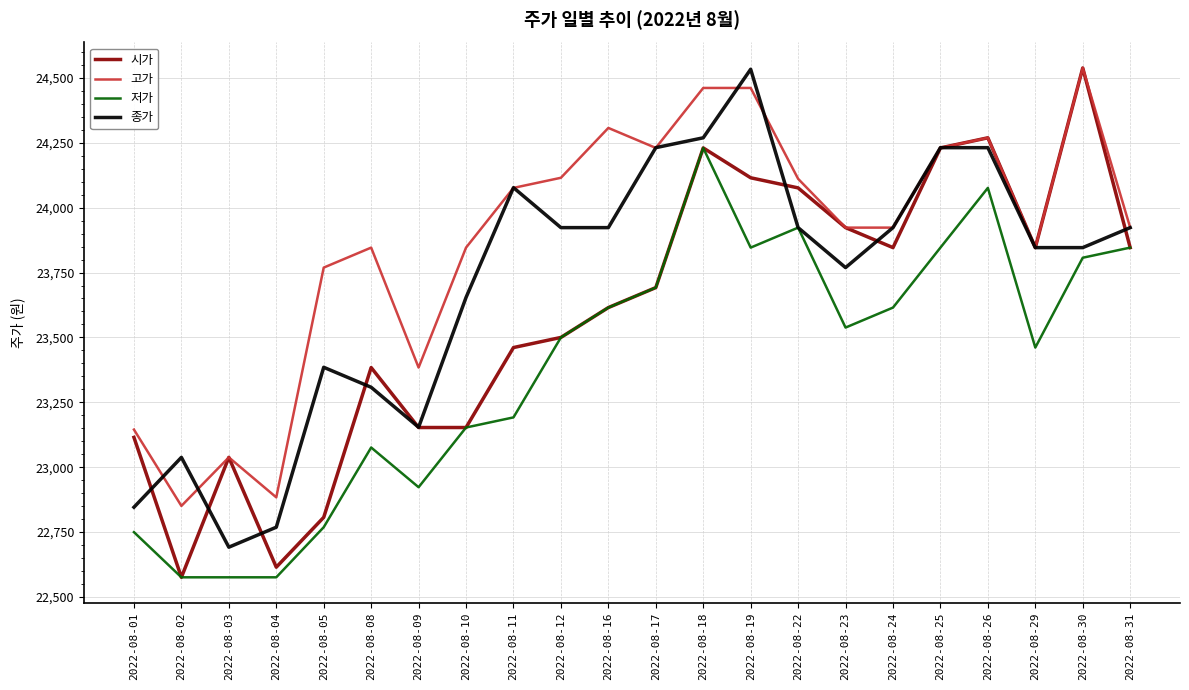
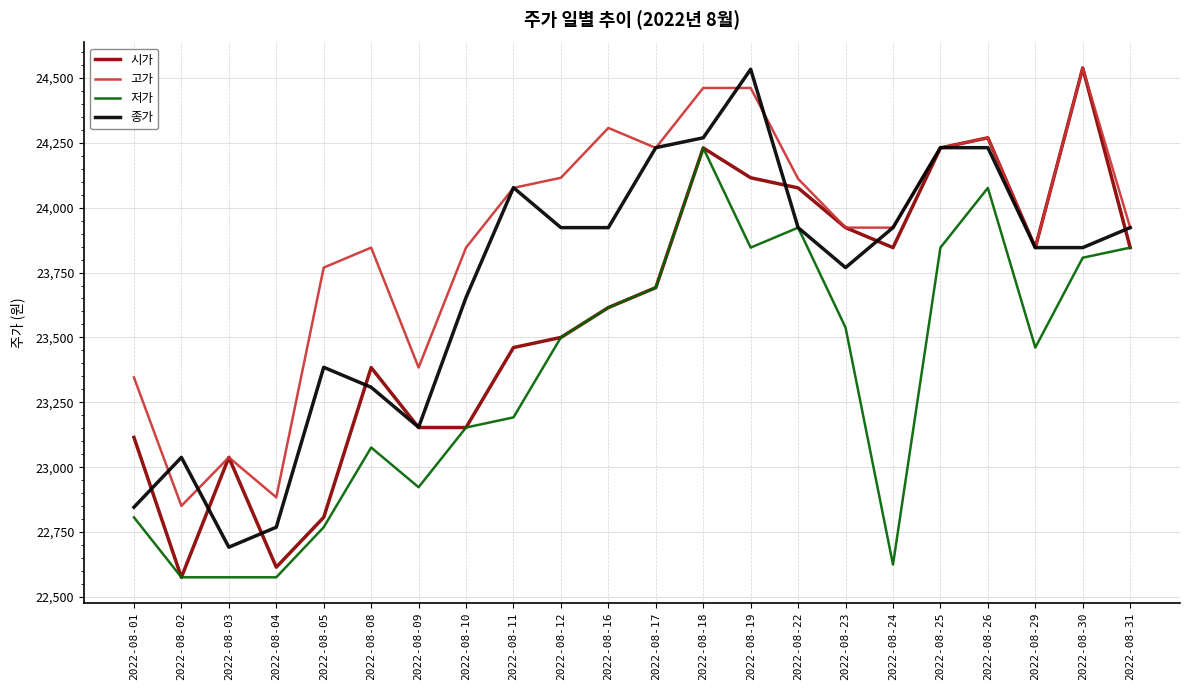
  {
    "시가": {
      "2022-08-01": "23,120",
      "2022-08-04": "22,620",
      "2022-08-05": "22,810",
      "2022-08-08": "23,380",
      "2022-08-11": "23,460",
      "2022-08-19": "24,120",
      "2022-08-22": "24,080",
      "2022-08-24": "23,850"
    },
    "고가": {
-     "2022-08-01": "23,150",
+     "2022-08-01": "23,350",
      "2022-08-02": "22,850",
      "2022-08-04": "22,880",
      "2022-08-05": "23,770",
      "2022-08-08": "23,850",
      "2022-08-09": "23,380",
      "2022-08-10": "23,850",
      "2022-08-12": "24,120",
      "2022-08-16": "24,310",
      "2022-08-18": "24,460",
      "2022-08-19": "24,460",
      "2022-08-22": "24,110"
    },
    "저가": {
-     "2022-08-01": "22,750",
+     "2022-08-01": "22,810",
      "2022-08-03": "22,580",
      "2022-08-04": "22,580",
      "2022-08-05": "22,770",
      "2022-08-08": "23,080",
      "2022-08-09": "22,920",
      "2022-08-11": "23,190",
      "2022-08-19": "23,850",
      "2022-08-23": "23,540",
-     "2022-08-24": "23,620",
+     "2022-08-24": "22,630",
      "2022-08-25": "23,850",
      "2022-08-26": "24,080",
      "2022-08-29": "23,460",
      "2022-08-30": "23,810"
    },
    "종가": {
      "2022-08-01": "22,850",
      "2022-08-02": "23,040",
      "2022-08-03": "22,690",
      "2022-08-04": "22,770",
      "2022-08-05": "23,390",
      "2022-08-08": "23,310",
      "2022-08-10": "23,650",
      "2022-08-12": "23,920",
      "2022-08-16": "23,920",
      "2022-08-18": "24,270",
      "2022-08-19": "24,530",
      "2022-08-23": "23,770",
      "2022-08-26": "24,230",
      "2022-08-30": "23,850"
    }
  }
